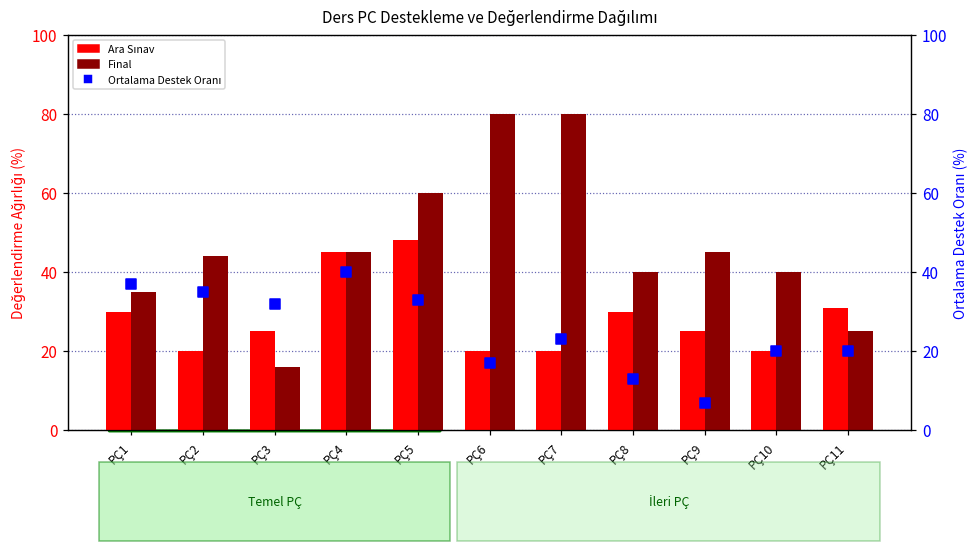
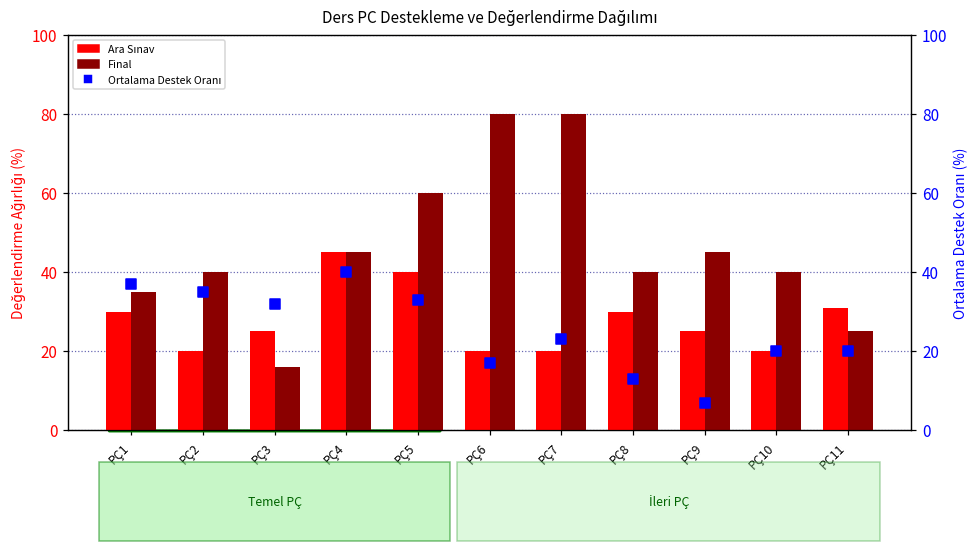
  {
    "Ara Sınav": {
      "PÇ1": 30,
      "PÇ2": 20,
      "PÇ3": 25,
      "PÇ4": 45,
-     "PÇ5": 48,
+     "PÇ5": 40,
      "PÇ6": 20,
      "PÇ7": 20,
      "PÇ8": 30,
      "PÇ9": 25,
      "PÇ10": 20,
      "PÇ11": 31
    },
    "Final": {
      "PÇ1": 35,
-     "PÇ2": 44,
+     "PÇ2": 40,
      "PÇ3": 16,
      "PÇ4": 45,
      "PÇ5": 60,
      "PÇ6": 80,
      "PÇ7": 80,
      "PÇ8": 40,
      "PÇ9": 45,
      "PÇ10": 40,
      "PÇ11": 25
    }
  }
